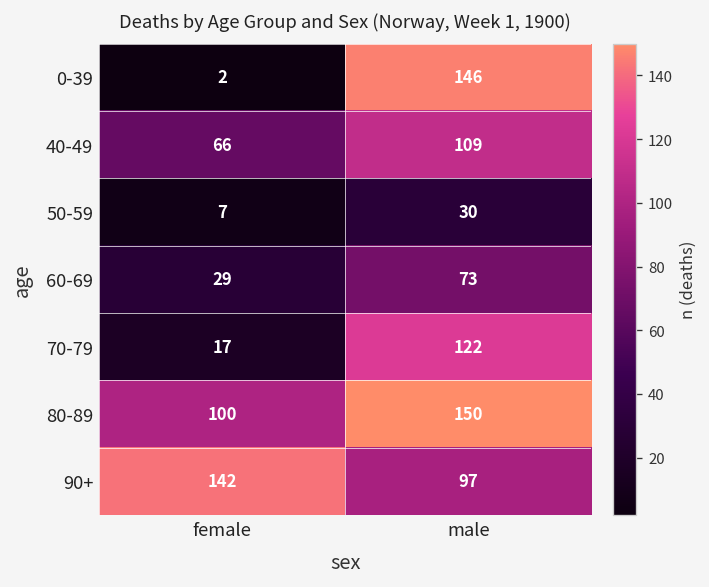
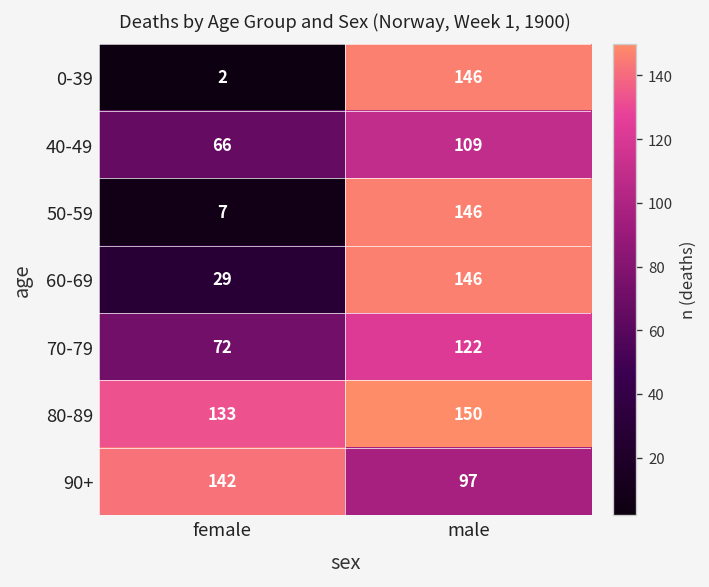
  {
    "0-39": {
      "female": 2,
      "male": 146
    },
    "40-49": {
      "female": 66,
      "male": 109
    },
    "50-59": {
      "female": 7,
-     "male": 30
+     "male": 146
    },
    "60-69": {
      "female": 29,
-     "male": 73
+     "male": 146
    },
    "70-79": {
-     "female": 17,
+     "female": 72,
      "male": 122
    },
    "80-89": {
-     "female": 100,
+     "female": 133,
      "male": 150
    },
    "90+": {
      "female": 142,
      "male": 97
    }
  }
